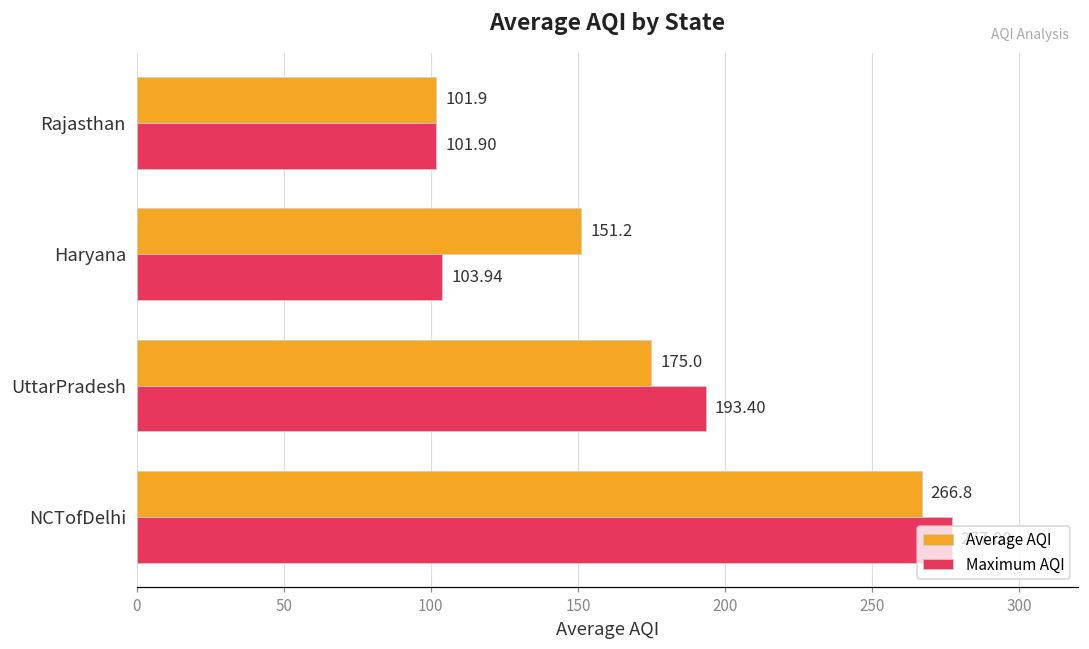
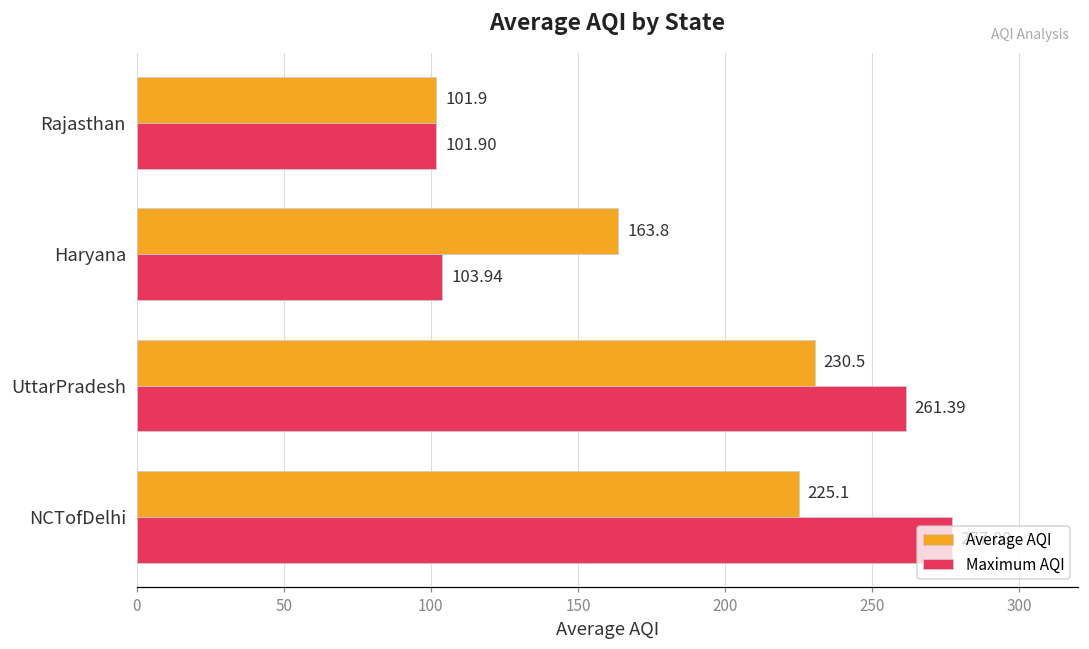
  {
    "Average AQI": {
      "Rajasthan": 101.9,
-     "Haryana": 151.2,
-     "UttarPradesh": 175.0,
-     "NCTofDelhi": 266.8
+     "Haryana": 163.8,
+     "UttarPradesh": 230.5,
+     "NCTofDelhi": 225.1
    },
    "Maximum AQI": {
      "Rajasthan": 101.90,
      "Haryana": 103.94,
-     "UttarPradesh": 193.40
+     "UttarPradesh": 261.39
    }
  }
